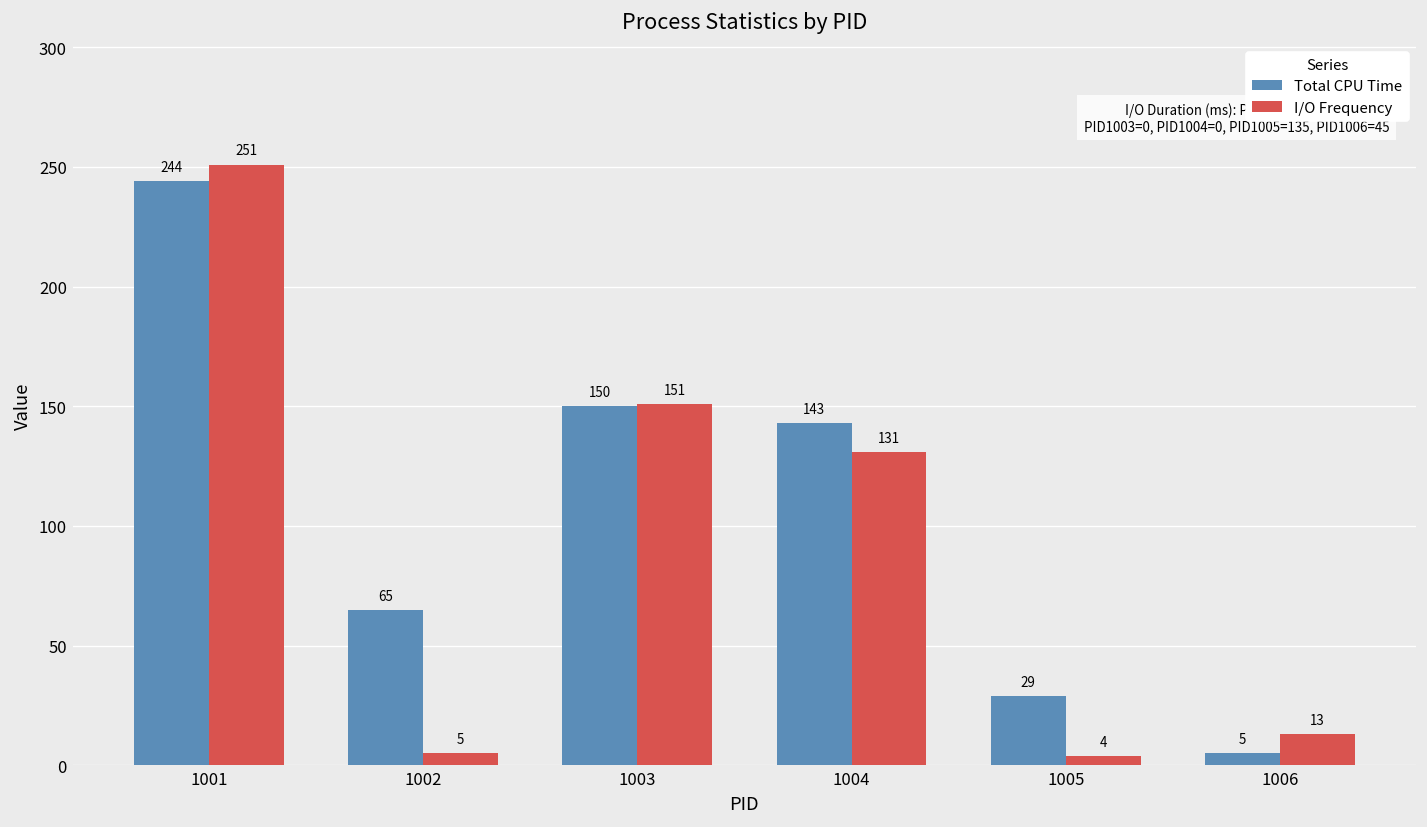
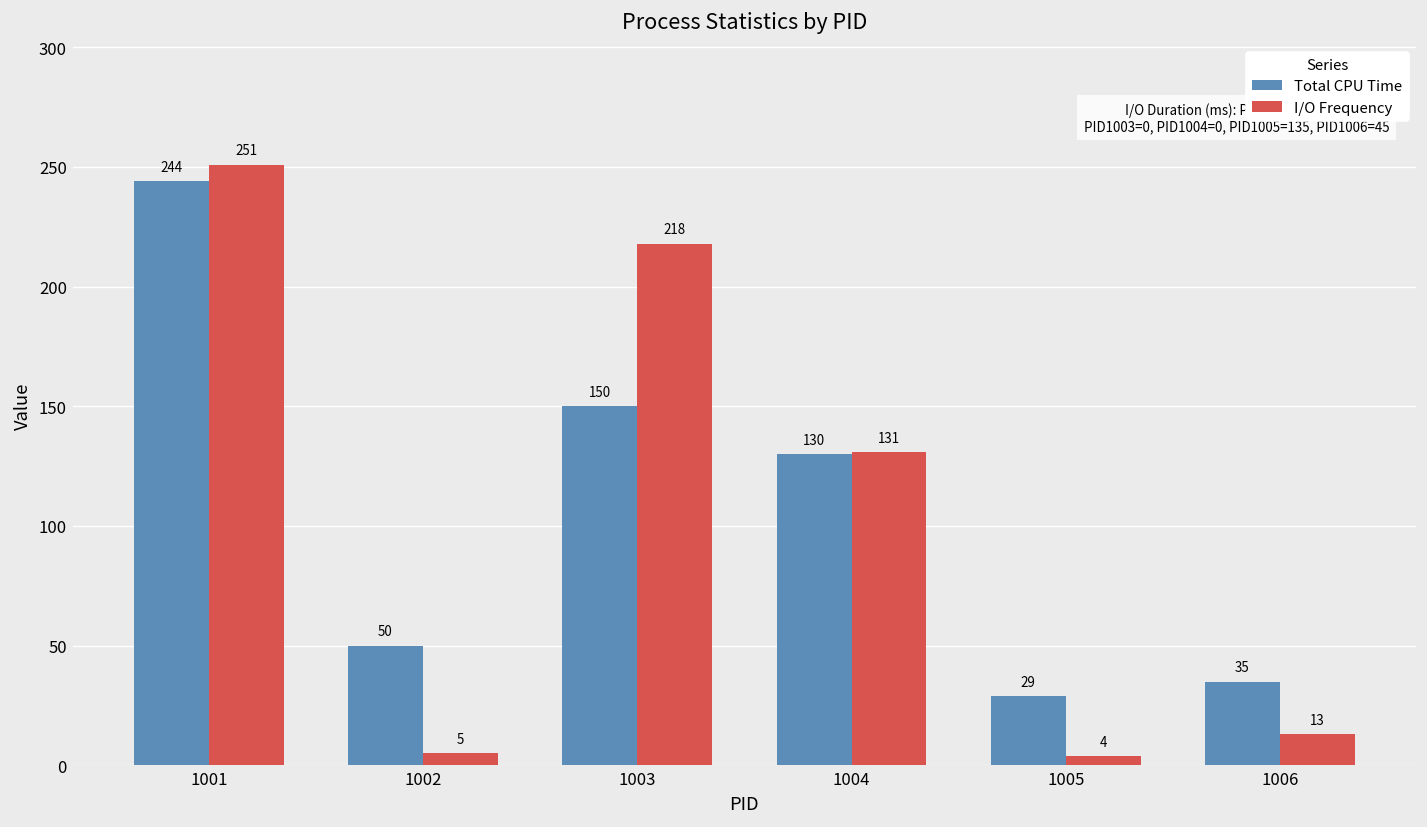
  {
    "Total CPU Time": {
      "1001": 244,
-     "1002": 65,
+     "1002": 50,
      "1003": 150,
-     "1004": 143,
+     "1004": 130,
      "1005": 29,
-     "1006": 5
+     "1006": 35
    },
    "I/O Frequency": {
      "1001": 251,
      "1002": 5,
-     "1003": 151,
+     "1003": 218,
      "1004": 131,
      "1005": 4,
      "1006": 13
    }
  }
